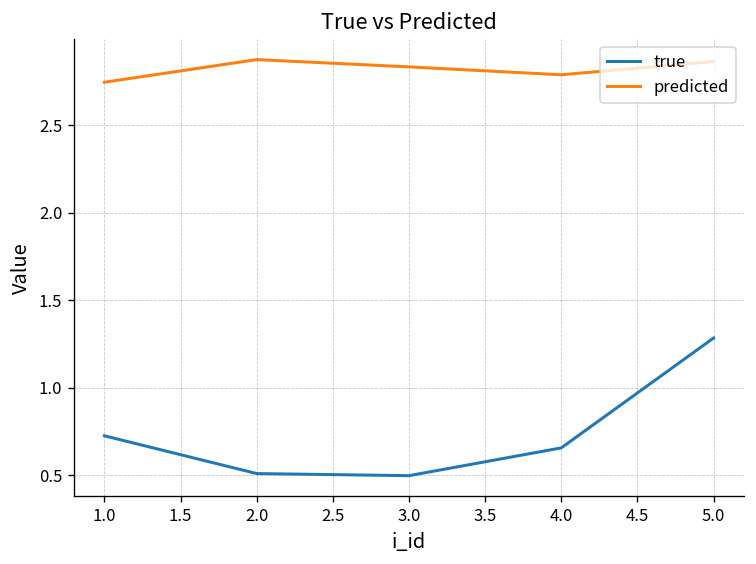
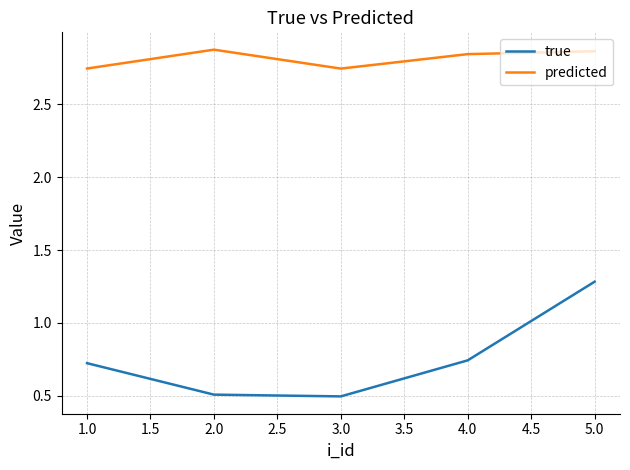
  {
    "true": {
      "1.0": 0.72,
      "2.0": 0.51,
      "3.0": 0.50,
-     "4.0": 0.66,
+     "4.0": 0.74,
      "5.0": 1.28
    },
    "predicted": {
      "1.0": 2.74,
      "2.0": 2.87,
-     "3.0": 2.83,
-     "4.0": 2.79
+     "3.0": 2.74,
+     "4.0": 2.84
    }
  }
